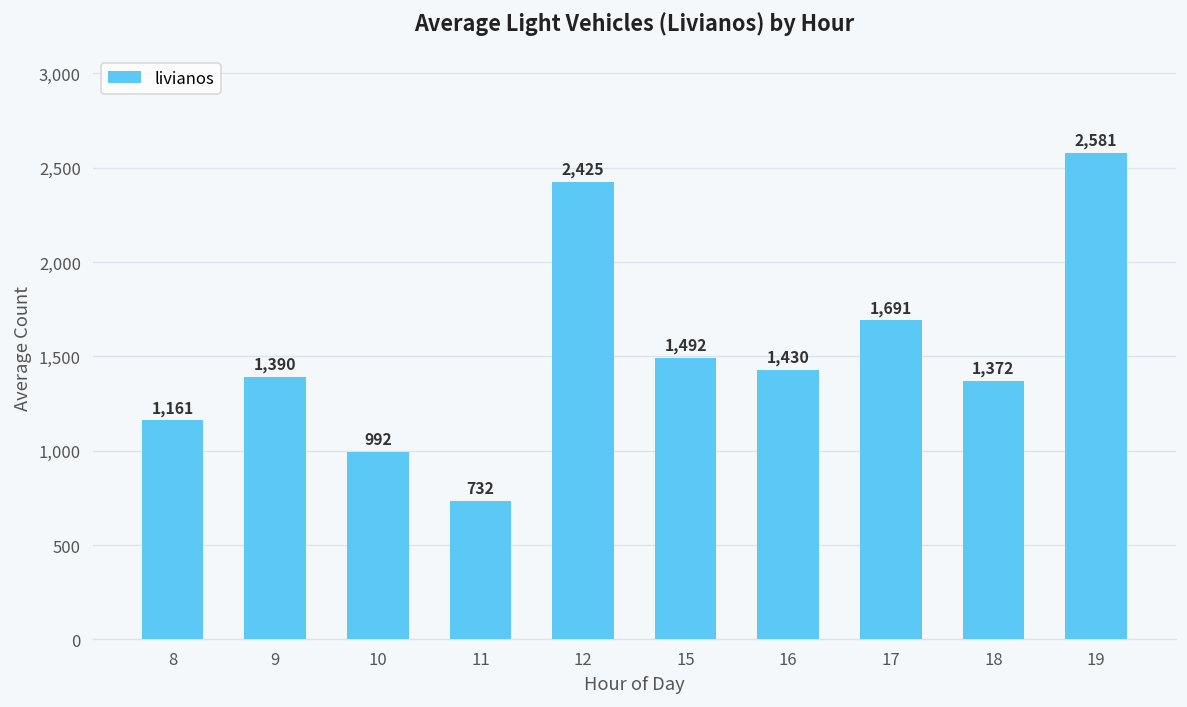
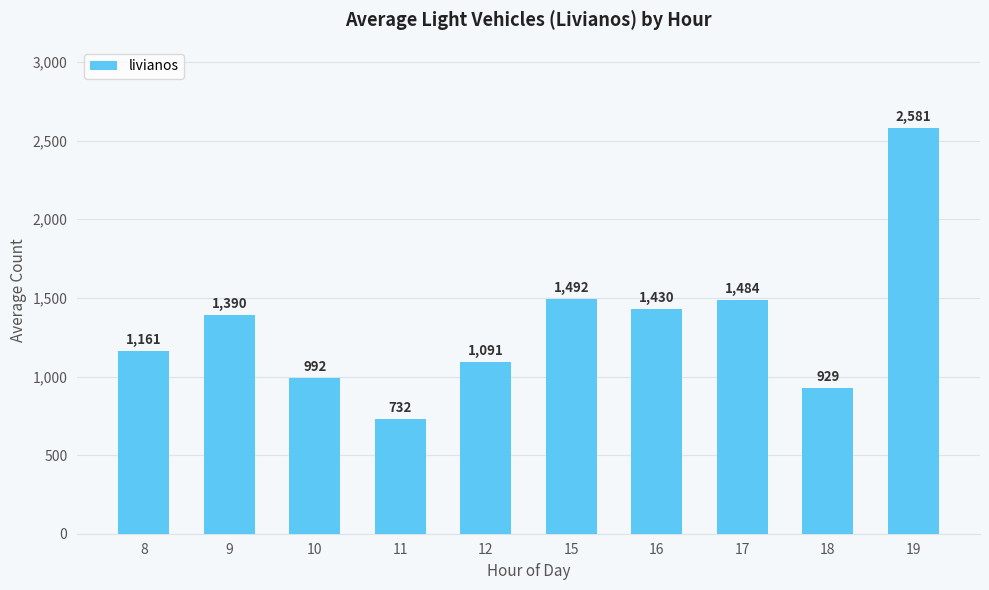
  {
    "8": "1,161",
    "9": "1,390",
    "10": "992",
    "11": "732",
-   "12": "2,425",
+   "12": "1,091",
    "15": "1,492",
    "16": "1,430",
-   "17": "1,691",
-   "18": "1,372",
+   "17": "1,484",
+   "18": "929",
    "19": "2,581"
  }
